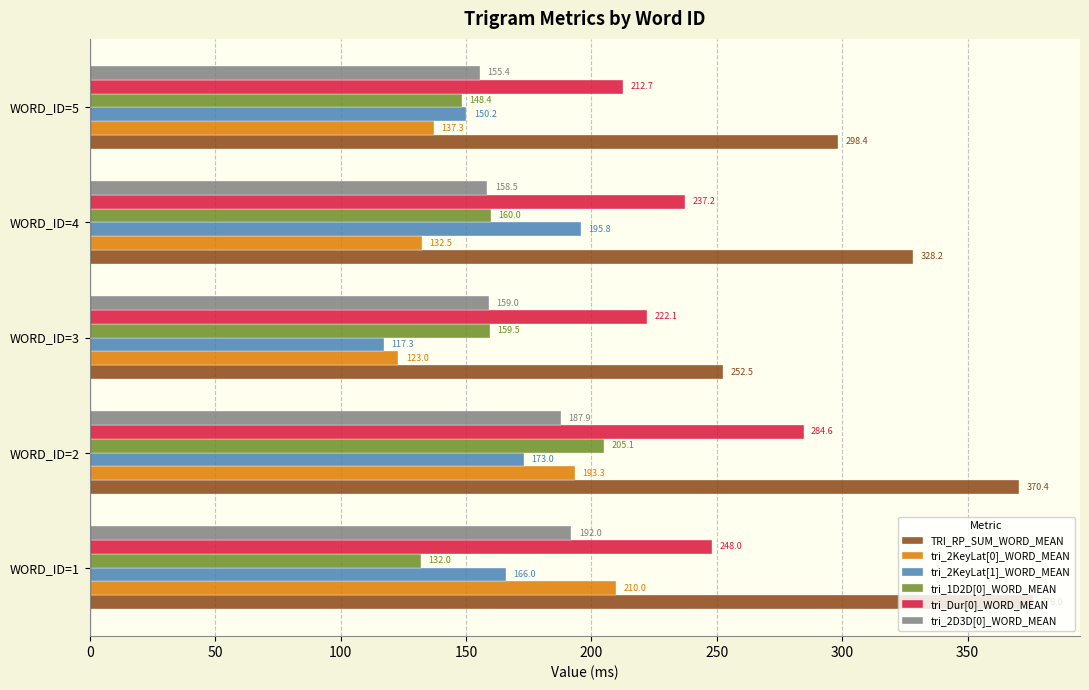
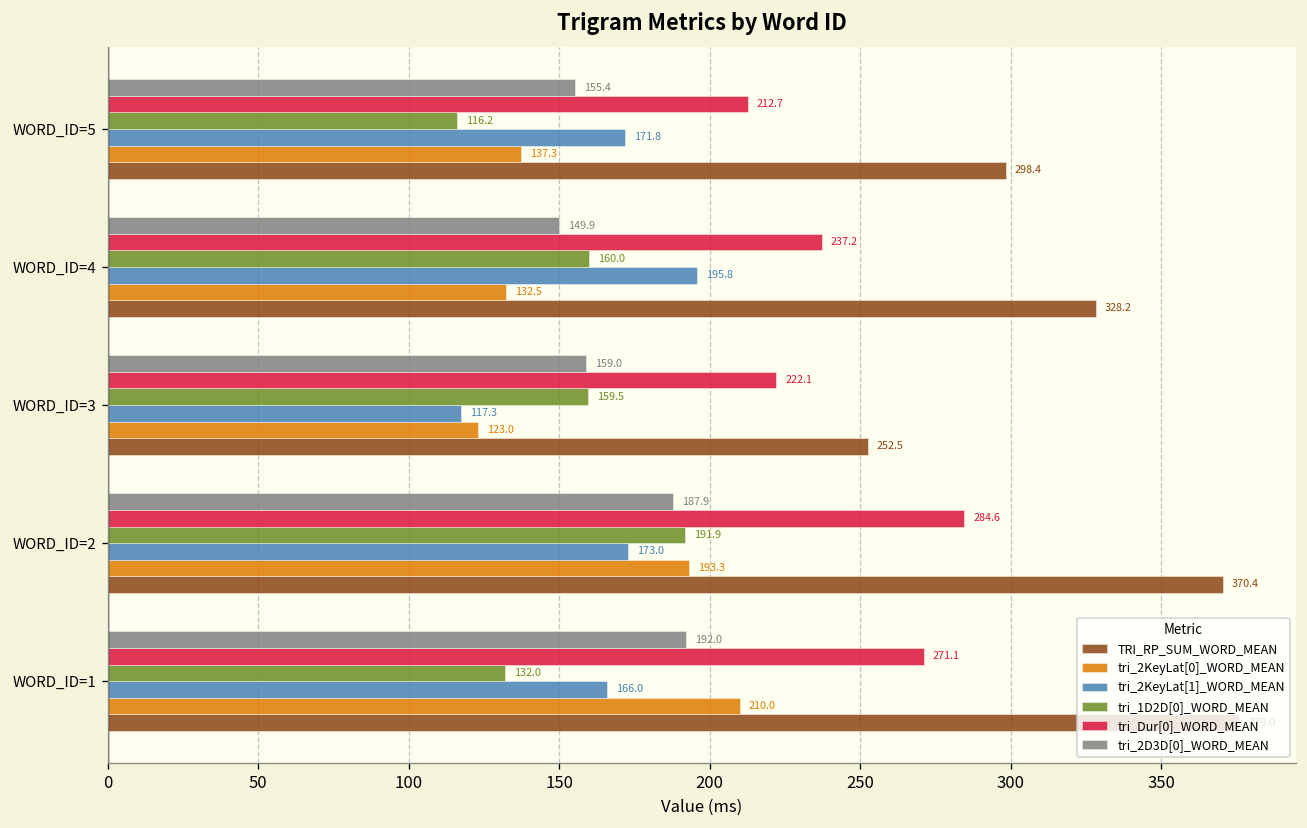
  {
    "TRI_RP_SUM_WORD_MEAN": {
      "WORD_ID=5": 298.4,
      "WORD_ID=4": 328.2,
      "WORD_ID=3": 252.5,
      "WORD_ID=2": 370.4
    },
    "tri_2KeyLat[0]_WORD_MEAN": {
      "WORD_ID=5": 137.3,
      "WORD_ID=4": 132.5,
      "WORD_ID=3": 123.0,
      "WORD_ID=2": 193.3,
      "WORD_ID=1": 210.0
    },
    "tri_2KeyLat[1]_WORD_MEAN": {
-     "WORD_ID=5": 150.2,
+     "WORD_ID=5": 171.8,
      "WORD_ID=4": 195.8,
      "WORD_ID=3": 117.3,
      "WORD_ID=2": 173.0,
      "WORD_ID=1": 166.0
    },
    "tri_1D2D[0]_WORD_MEAN": {
-     "WORD_ID=5": 148.4,
+     "WORD_ID=5": 116.2,
      "WORD_ID=4": 160.0,
      "WORD_ID=3": 159.5,
-     "WORD_ID=2": 205.1,
+     "WORD_ID=2": 191.9,
      "WORD_ID=1": 132.0
    },
    "tri_Dur[0]_WORD_MEAN": {
      "WORD_ID=5": 212.7,
      "WORD_ID=4": 237.2,
      "WORD_ID=3": 222.1,
      "WORD_ID=2": 284.6,
-     "WORD_ID=1": 248.0
+     "WORD_ID=1": 271.1
    },
    "tri_2D3D[0]_WORD_MEAN": {
      "WORD_ID=5": 155.4,
-     "WORD_ID=4": 158.5,
+     "WORD_ID=4": 149.9,
      "WORD_ID=3": 159.0,
      "WORD_ID=2": 187.9,
      "WORD_ID=1": 192.0
    }
  }
